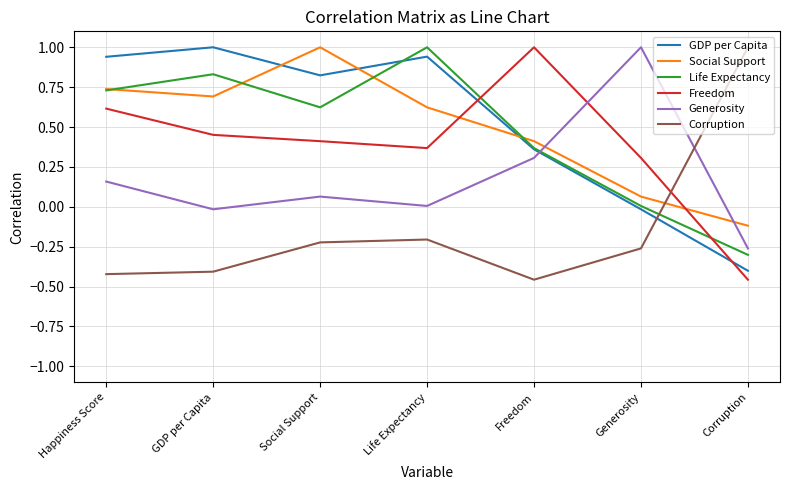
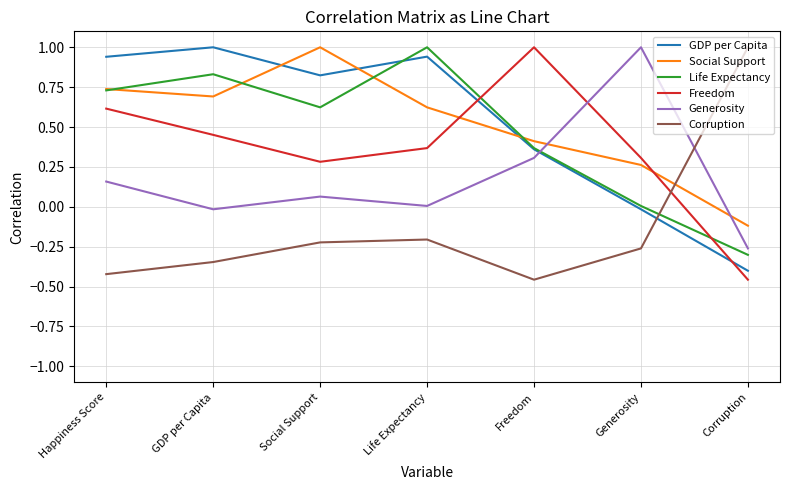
  {
    "GDP per Capita": {
      "Happiness Score": 0.94,
      "GDP per Capita": 1.00,
      "Social Support": 0.82,
      "Life Expectancy": 0.94,
      "Generosity": -0.02,
      "Corruption": -0.40
    },
    "Social Support": {
      "GDP per Capita": 0.69,
      "Social Support": 1.00,
      "Life Expectancy": 0.62,
      "Freedom": 0.41,
-     "Generosity": 0.06,
+     "Generosity": 0.26,
      "Corruption": -0.12
    },
    "Life Expectancy": {
      "GDP per Capita": 0.83,
      "Social Support": 0.62,
      "Life Expectancy": 1.00,
      "Generosity": 0.01,
      "Corruption": -0.30
    },
    "Freedom": {
      "Happiness Score": 0.62,
      "GDP per Capita": 0.45,
-     "Social Support": 0.41,
+     "Social Support": 0.28,
      "Life Expectancy": 0.37,
      "Freedom": 1.00,
      "Generosity": 0.31,
      "Corruption": -0.46
    },
    "Generosity": {
      "Happiness Score": 0.16,
      "GDP per Capita": -0.02,
      "Social Support": 0.06,
      "Life Expectancy": 0.01,
      "Freedom": 0.31,
      "Generosity": 1.00,
      "Corruption": -0.26
    },
    "Corruption": {
      "Happiness Score": -0.42,
-     "GDP per Capita": -0.41,
+     "GDP per Capita": -0.35,
      "Social Support": -0.22,
      "Life Expectancy": -0.21,
      "Freedom": -0.46,
      "Generosity": -0.26
    }
  }
